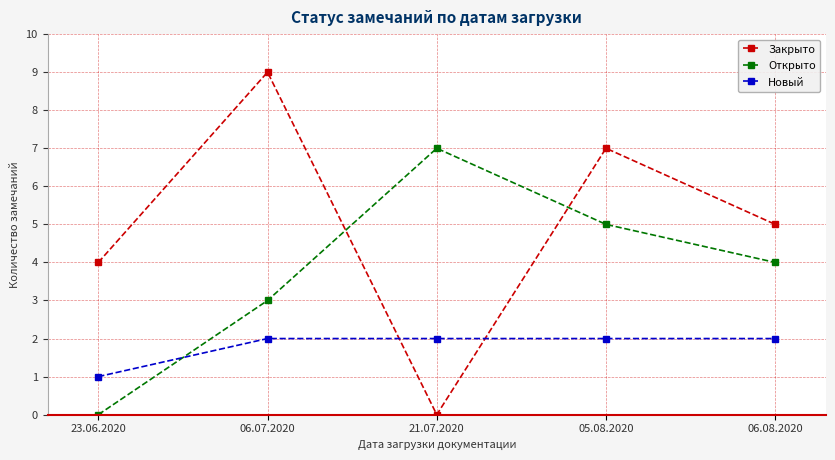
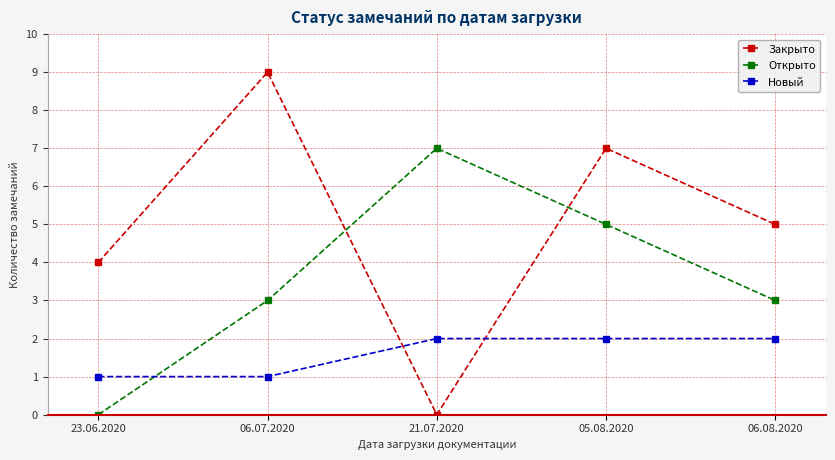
  {
    "Закрыто": {
      "23.06.2020": 4,
      "06.07.2020": 9,
      "21.07.2020": 0,
      "05.08.2020": 7,
      "06.08.2020": 5
    },
    "Открыто": {
      "23.06.2020": 0,
      "06.07.2020": 3,
      "21.07.2020": 7,
      "05.08.2020": 5,
-     "06.08.2020": 4
+     "06.08.2020": 3
    },
    "Новый": {
      "23.06.2020": 1,
-     "06.07.2020": 2,
+     "06.07.2020": 1,
      "21.07.2020": 2,
      "05.08.2020": 2,
      "06.08.2020": 2
    }
  }
